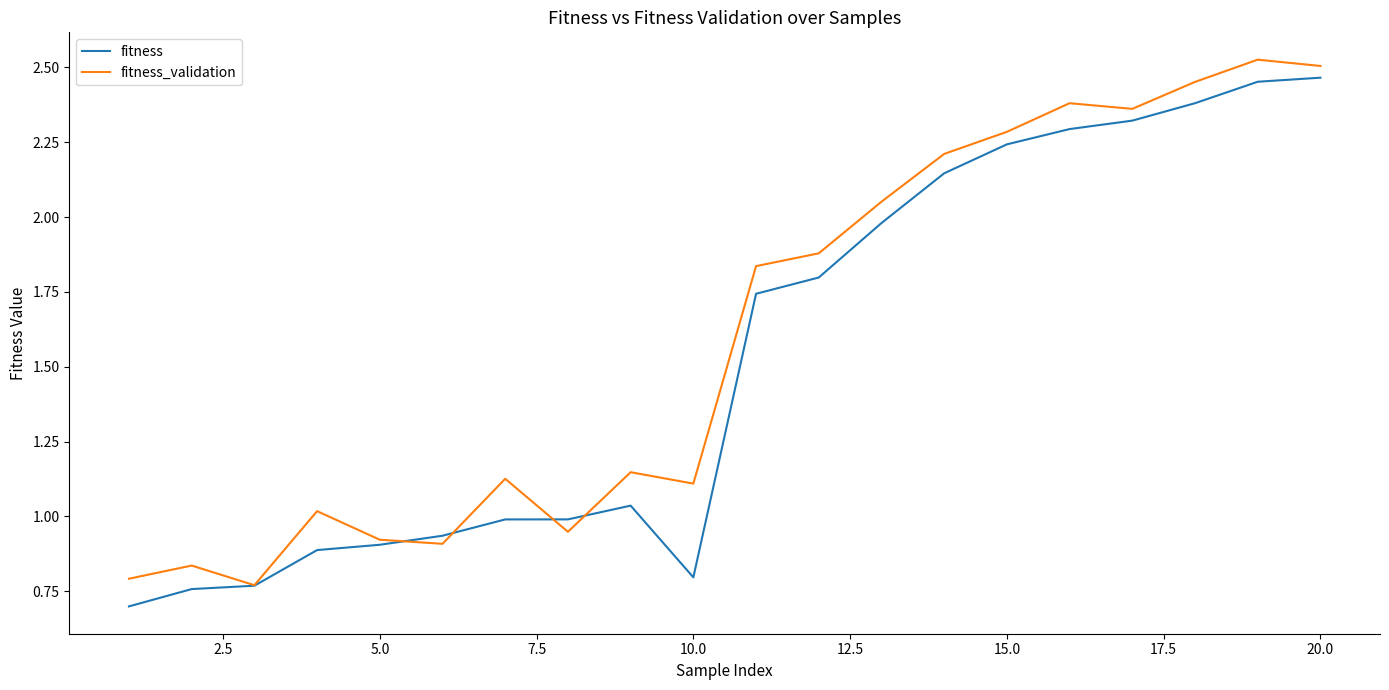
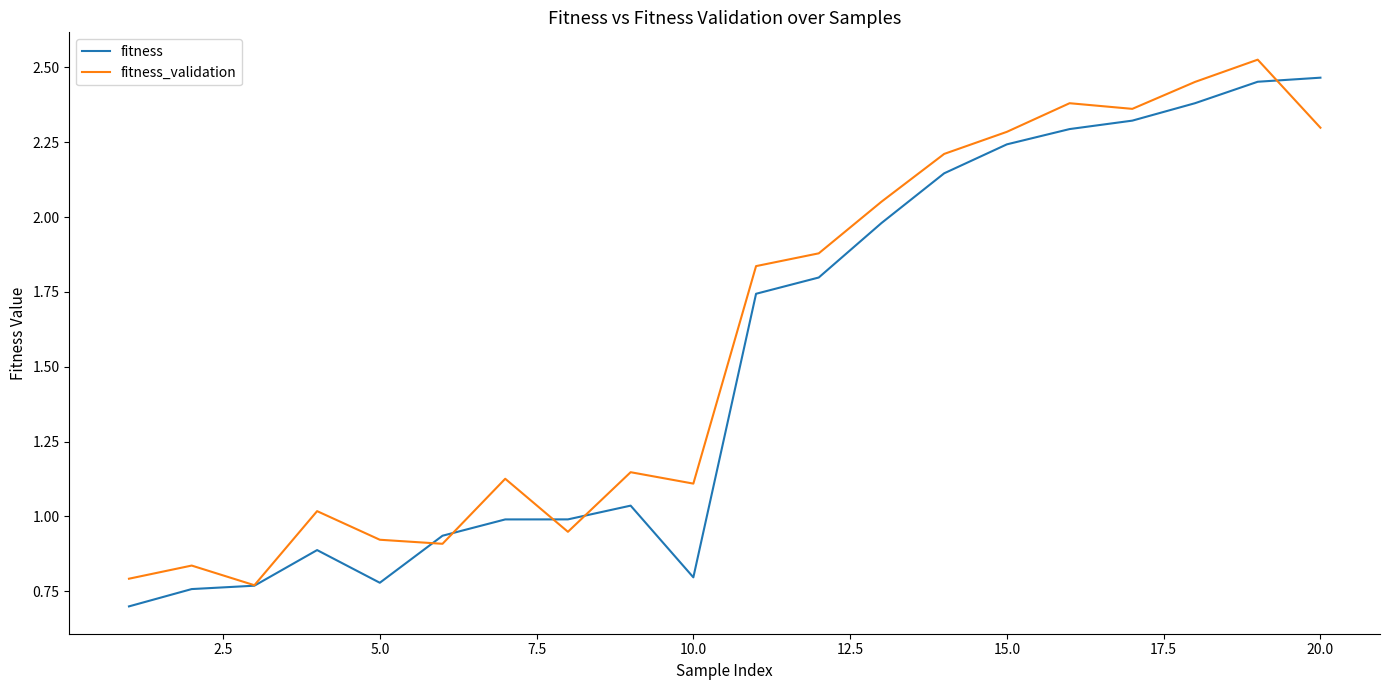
  {
    "fitness": {
-     "5.0": 0.91,
+     "5.0": 0.78,
      "10.0": 0.80,
      "15.0": 2.24,
      "20.0": 2.47
    },
    "fitness_validation": {
      "5.0": 0.92,
      "10.0": 1.11,
      "15.0": 2.28,
-     "20.0": 2.50
+     "20.0": 2.30
    }
  }
